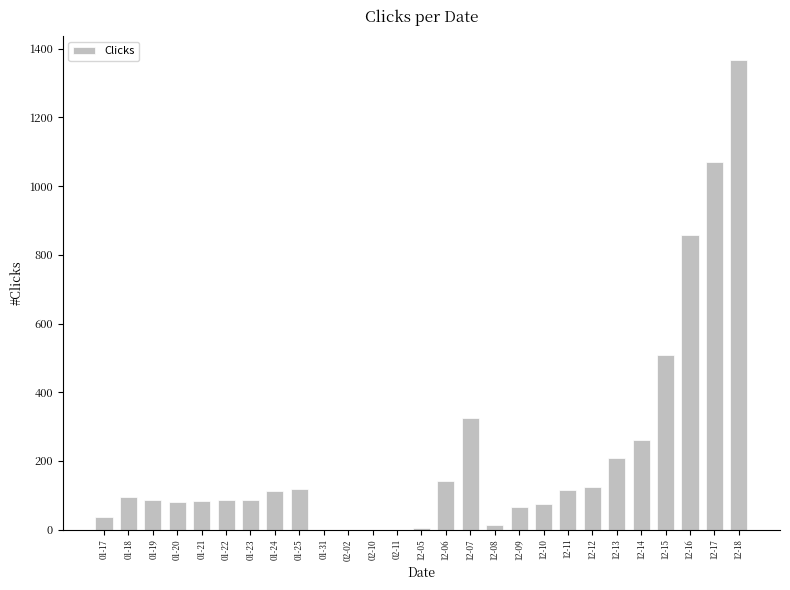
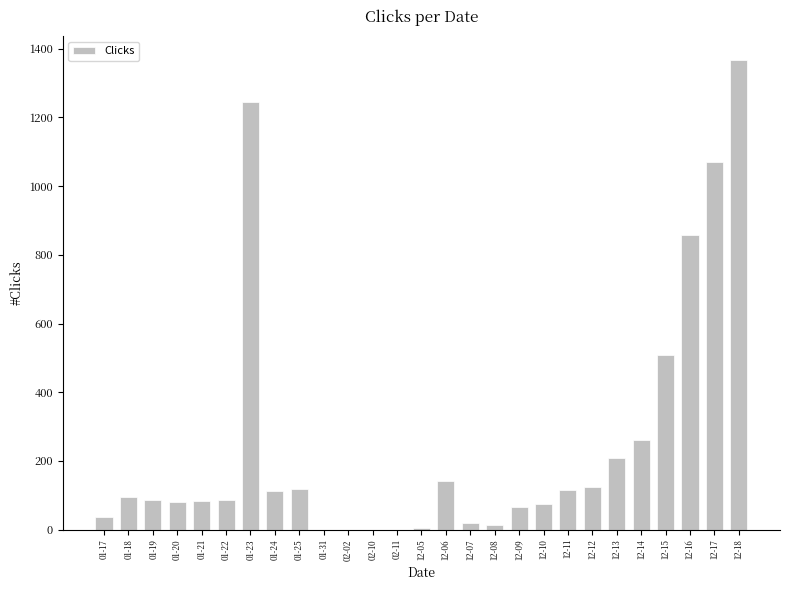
  {
    "01-17": 40,
    "01-18": 90,
    "01-19": 90,
    "01-20": 80,
    "01-21": 80,
    "01-22": 90,
-   "01-23": 90,
+   "01-23": 1240,
    "01-24": 110,
    "01-25": 120,
    "01-31": 0,
    "02-02": 0,
    "02-10": 0,
    "02-11": 0,
    "12-06": 140,
-   "12-07": 320,
+   "12-07": 20,
    "12-08": 10,
    "12-09": 70,
    "12-10": 70,
    "12-11": 120,
    "12-12": 120,
    "12-13": 210,
    "12-14": 260,
    "12-15": 510,
    "12-16": 860,
    "12-17": 1070,
    "12-18": 1370
  }
